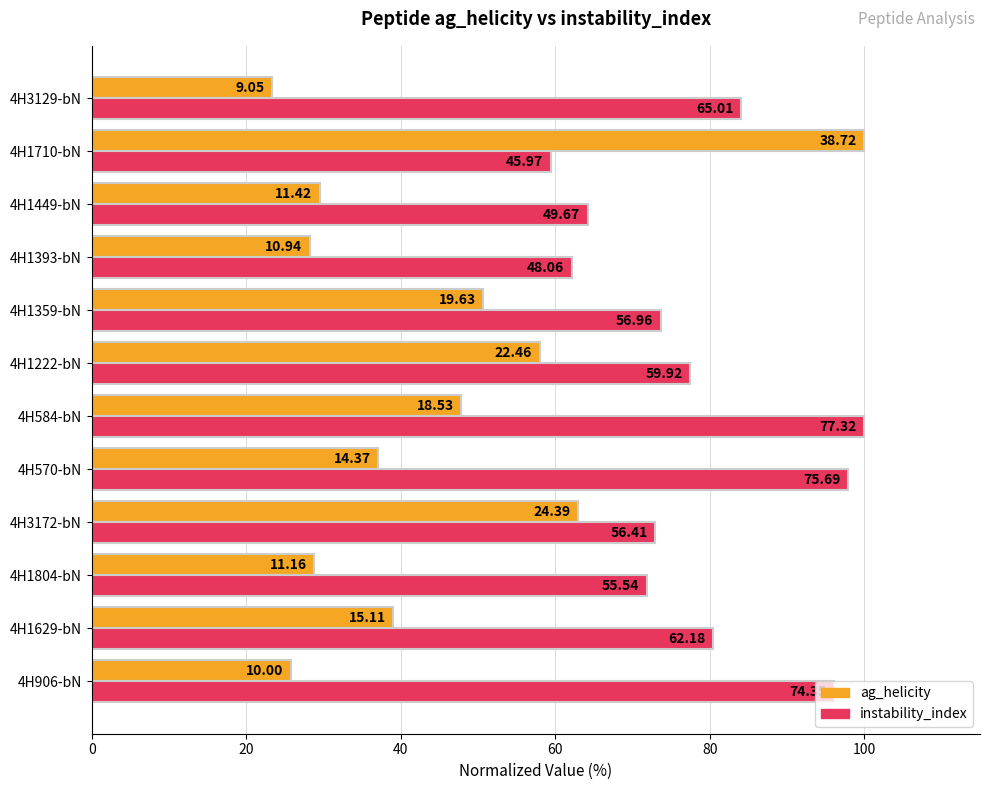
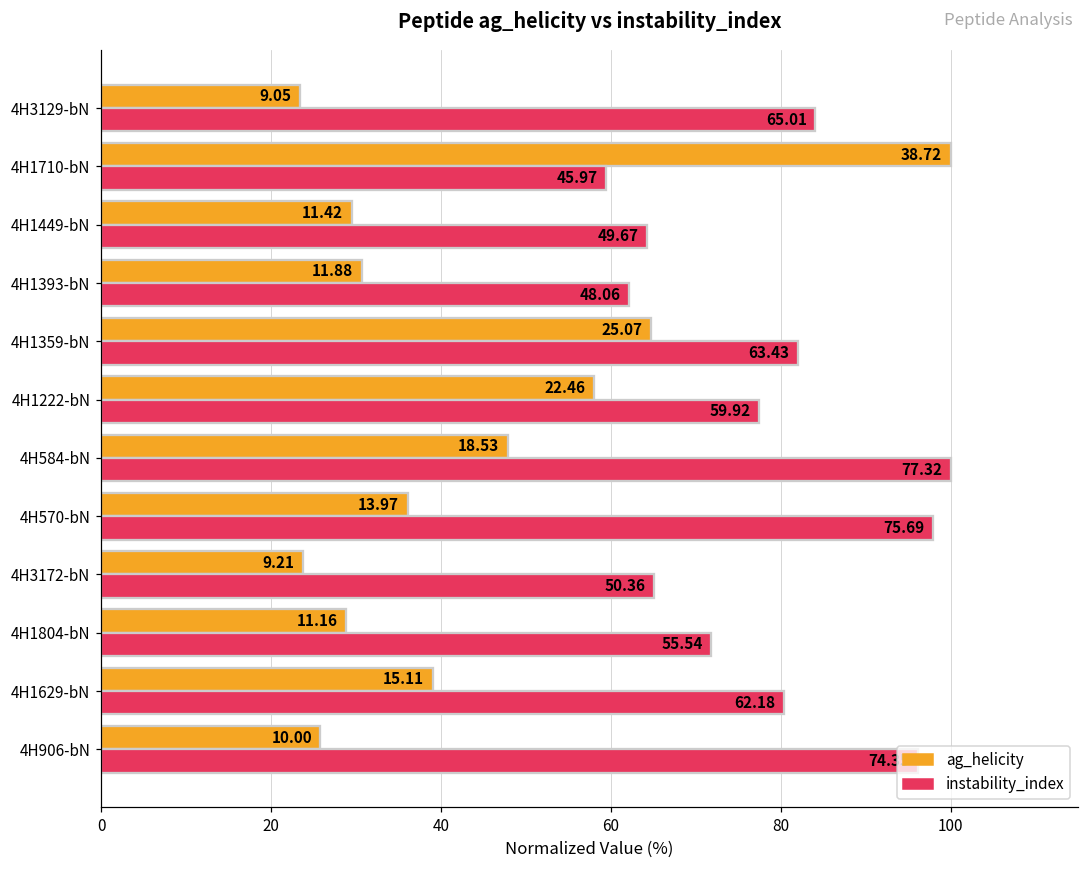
  {
    "ag_helicity": {
-     "4H1393-bN": 10.94,
-     "4H1359-bN": 19.63,
-     "4H570-bN": 14.37,
-     "4H3172-bN": 24.39
+     "4H1393-bN": 11.88,
+     "4H1359-bN": 25.07,
+     "4H570-bN": 13.97,
+     "4H3172-bN": 9.21
    },
    "instability_index": {
-     "4H1359-bN": 56.96,
-     "4H3172-bN": 56.41
+     "4H1359-bN": 63.43,
+     "4H3172-bN": 50.36
    }
  }
